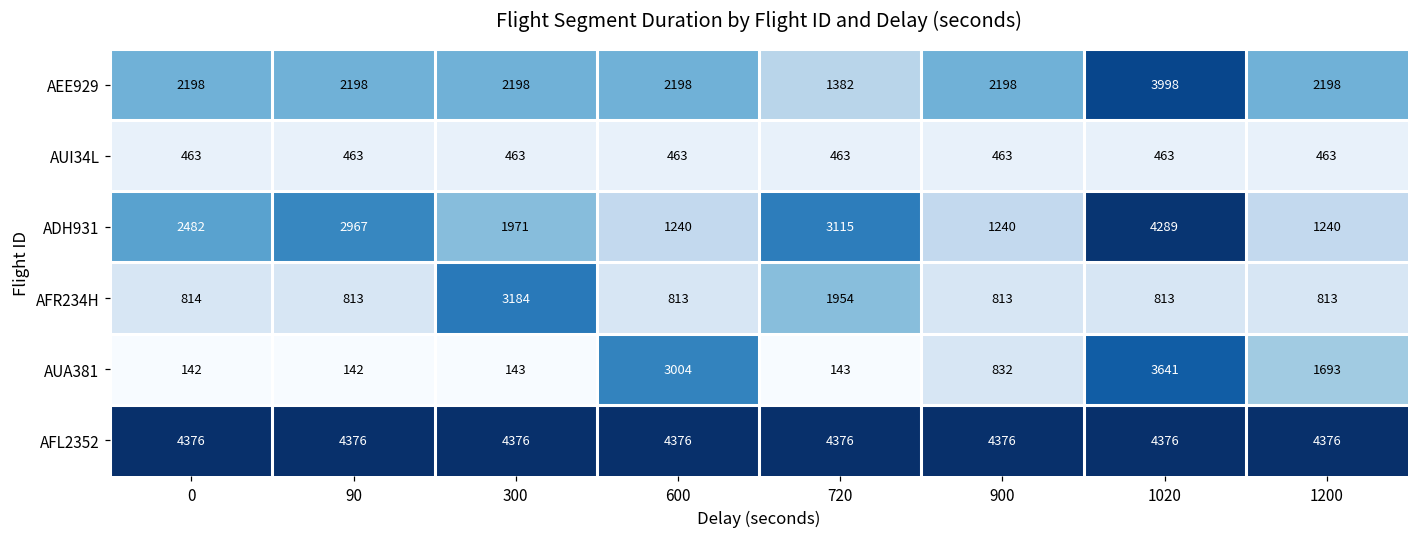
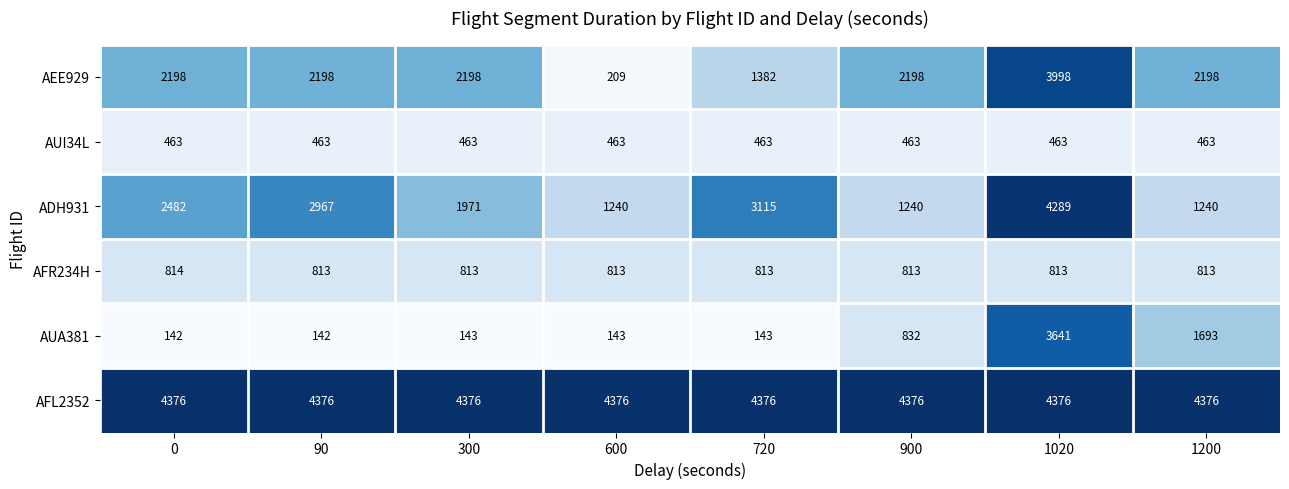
  {
    "AEE929": {
      "0": 2198,
      "90": 2198,
      "300": 2198,
-     "600": 2198,
+     "600": 209,
      "720": 1382,
      "900": 2198,
      "1020": 3998,
      "1200": 2198
    },
    "AUI34L": {
      "0": 463,
      "90": 463,
      "300": 463,
      "600": 463,
      "720": 463,
      "900": 463,
      "1020": 463,
      "1200": 463
    },
    "ADH931": {
      "0": 2482,
      "90": 2967,
      "300": 1971,
      "600": 1240,
      "720": 3115,
      "900": 1240,
      "1020": 4289,
      "1200": 1240
    },
    "AFR234H": {
      "0": 814,
      "90": 813,
-     "300": 3184,
+     "300": 813,
      "600": 813,
-     "720": 1954,
+     "720": 813,
      "900": 813,
      "1020": 813,
      "1200": 813
    },
    "AUA381": {
      "0": 142,
      "90": 142,
      "300": 143,
-     "600": 3004,
+     "600": 143,
      "720": 143,
      "900": 832,
      "1020": 3641,
      "1200": 1693
    },
    "AFL2352": {
      "0": 4376,
      "90": 4376,
      "300": 4376,
      "600": 4376,
      "720": 4376,
      "900": 4376,
      "1020": 4376,
      "1200": 4376
    }
  }
